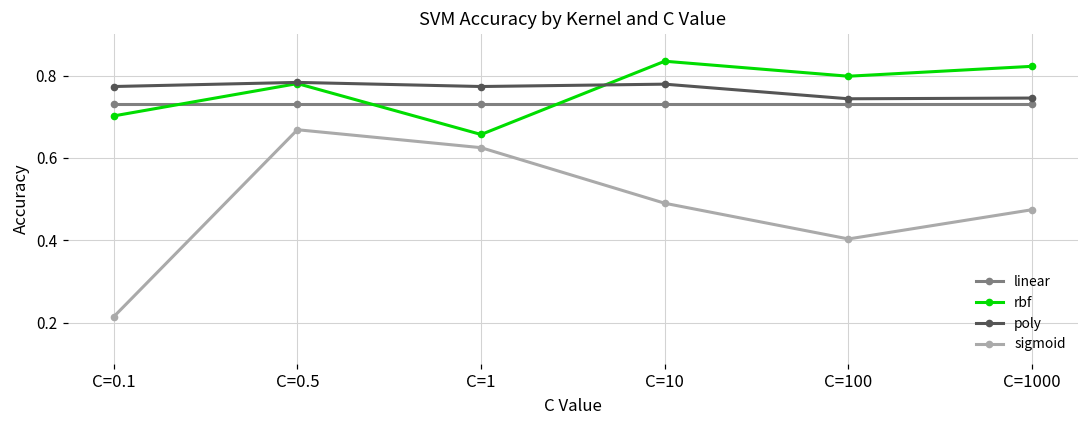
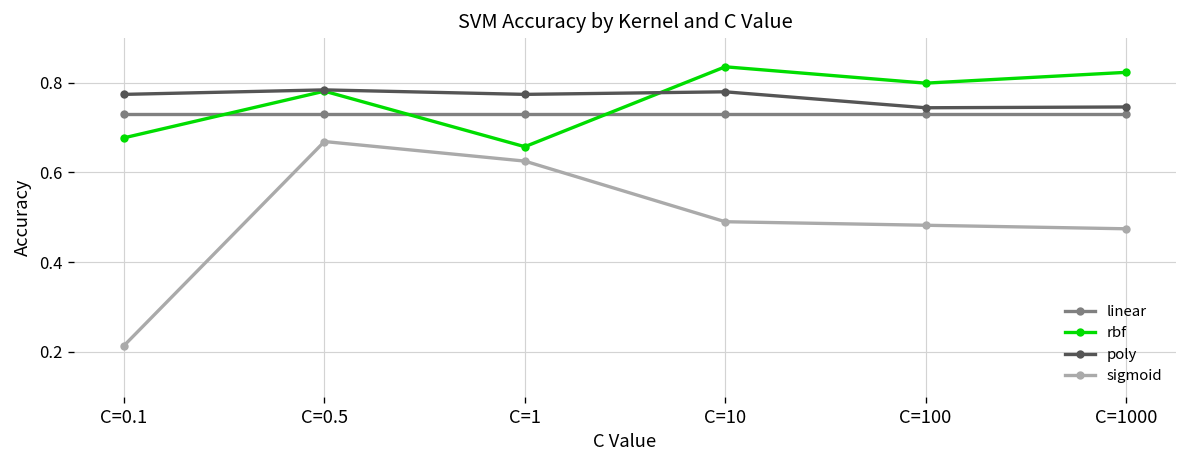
  {
    "linear": {
      "C=0.1": 0.73,
      "C=0.5": 0.73,
      "C=1": 0.73,
      "C=10": 0.73,
      "C=100": 0.73,
      "C=1000": 0.73
    },
    "rbf": {
-     "C=0.1": 0.70,
+     "C=0.1": 0.68,
      "C=1": 0.66,
      "C=10": 0.84,
      "C=100": 0.80,
      "C=1000": 0.82
    },
    "poly": {
      "C=0.1": 0.77,
      "C=1": 0.77,
      "C=10": 0.78,
      "C=100": 0.74,
      "C=1000": 0.75
    },
    "sigmoid": {
      "C=0.1": 0.21,
      "C=0.5": 0.67,
      "C=1": 0.63,
      "C=10": 0.49,
-     "C=100": 0.40,
+     "C=100": 0.48,
      "C=1000": 0.47
    }
  }
